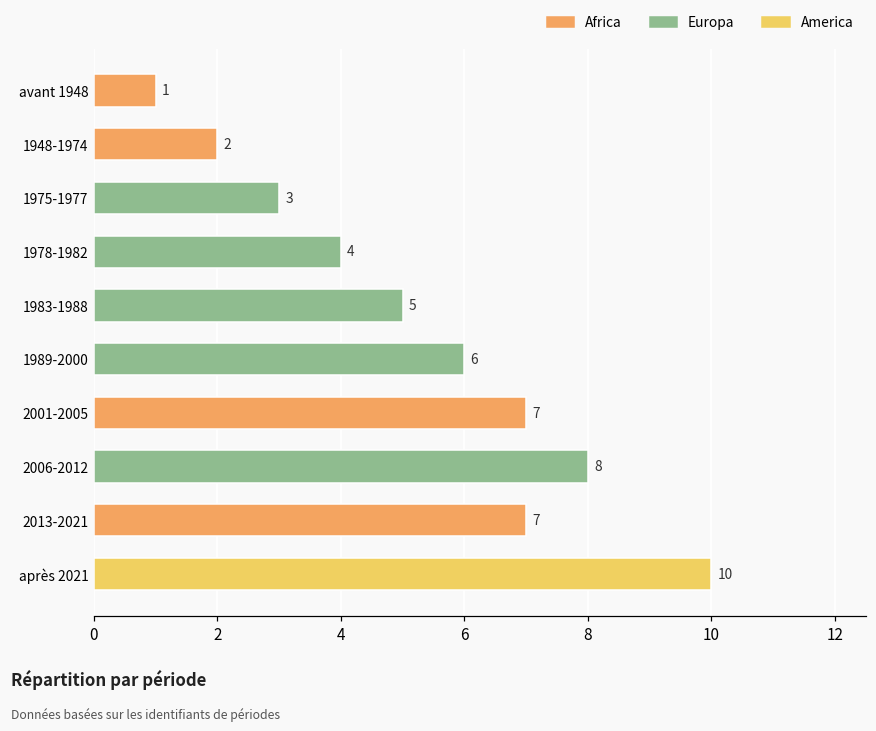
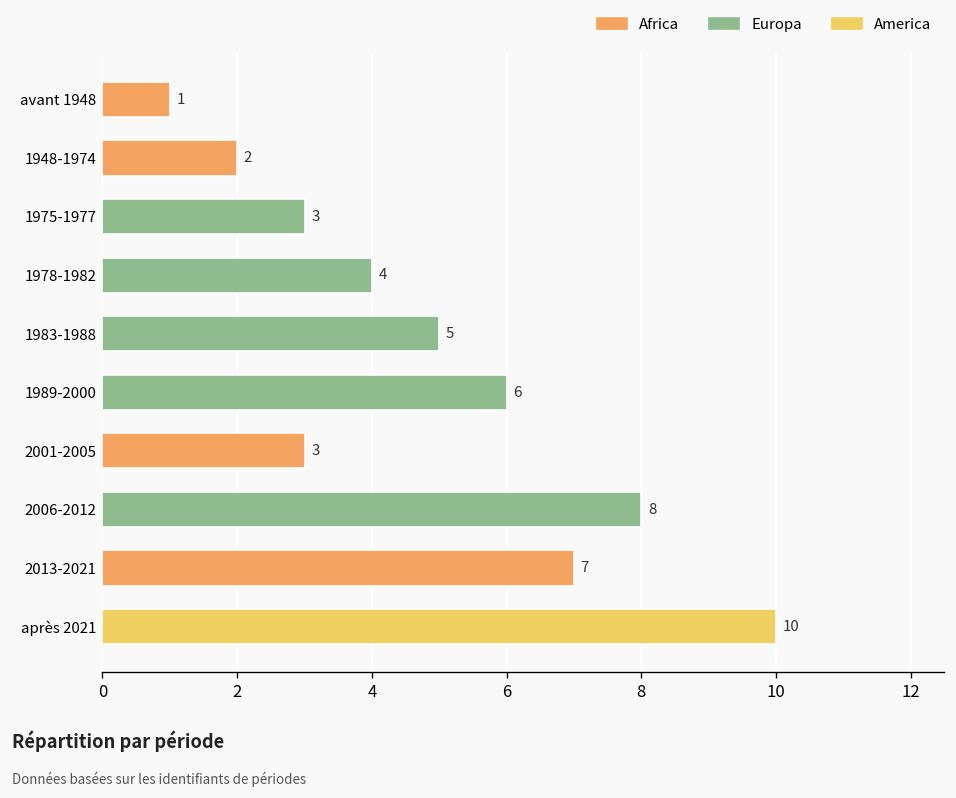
  {
    "avant 1948": 1,
    "1948-1974": 2,
    "1975-1977": 3,
    "1978-1982": 4,
    "1983-1988": 5,
    "1989-2000": 6,
-   "2001-2005": 7,
+   "2001-2005": 3,
    "2006-2012": 8,
    "2013-2021": 7,
    "après 2021": 10
  }
